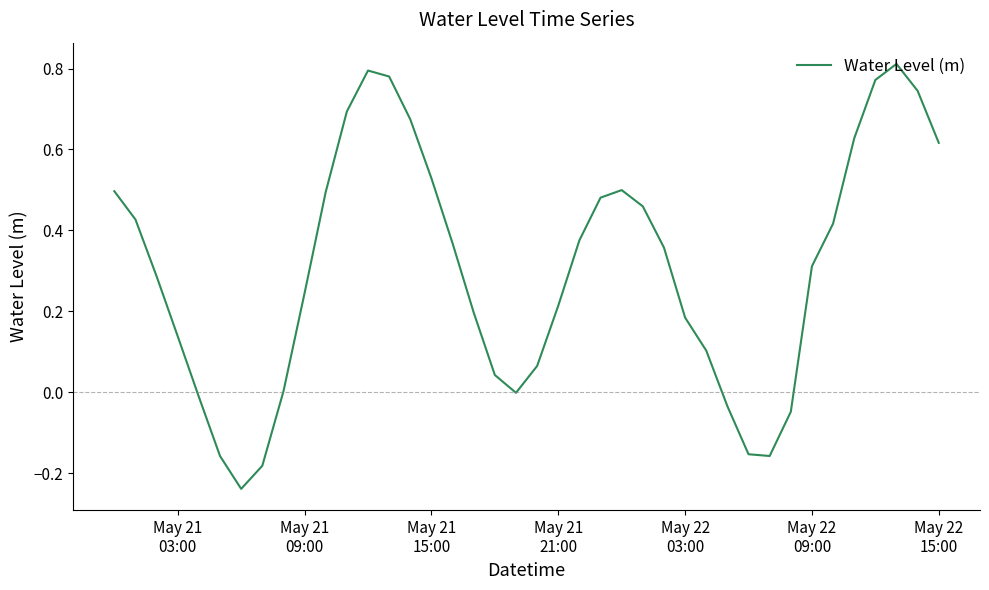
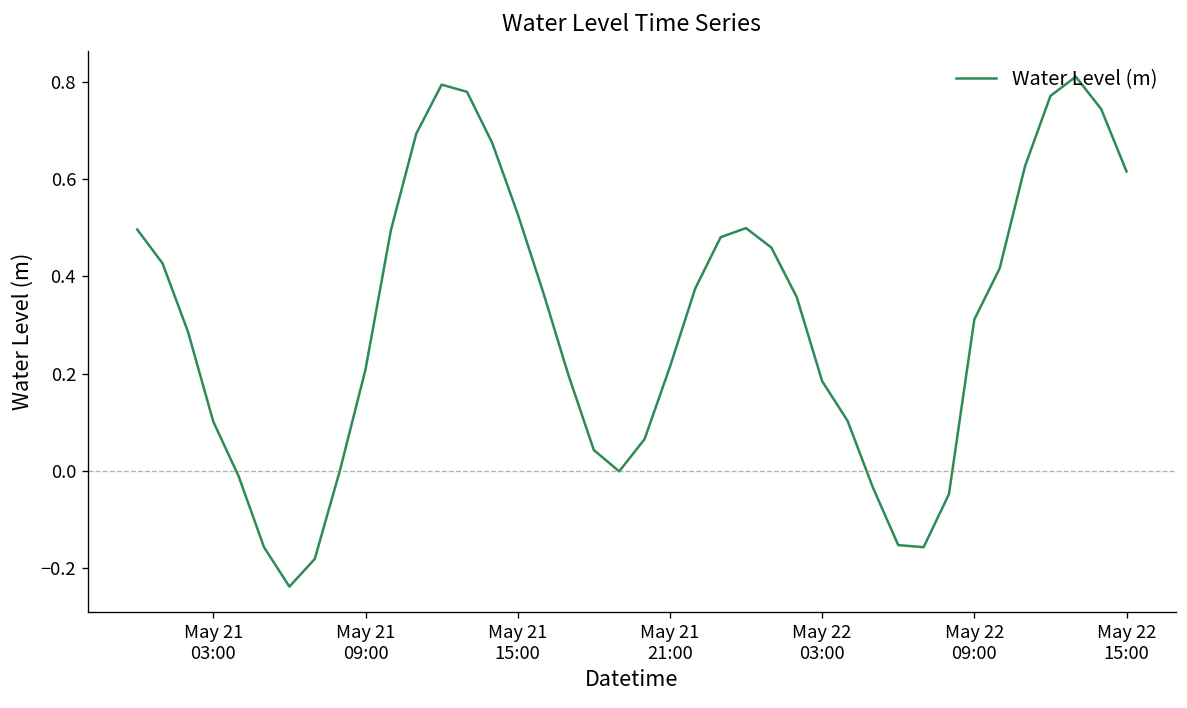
  {
-   "May 21 03:00": 0.14,
-   "May 21 09:00": 0.25,
+   "May 21 03:00": 0.10,
+   "May 21 09:00": 0.21,
    "May 21 15:00": 0.53,
    "May 21 21:00": 0.21,
    "May 22 03:00": 0.18,
    "May 22 09:00": 0.31,
    "May 22 15:00": 0.62
  }
